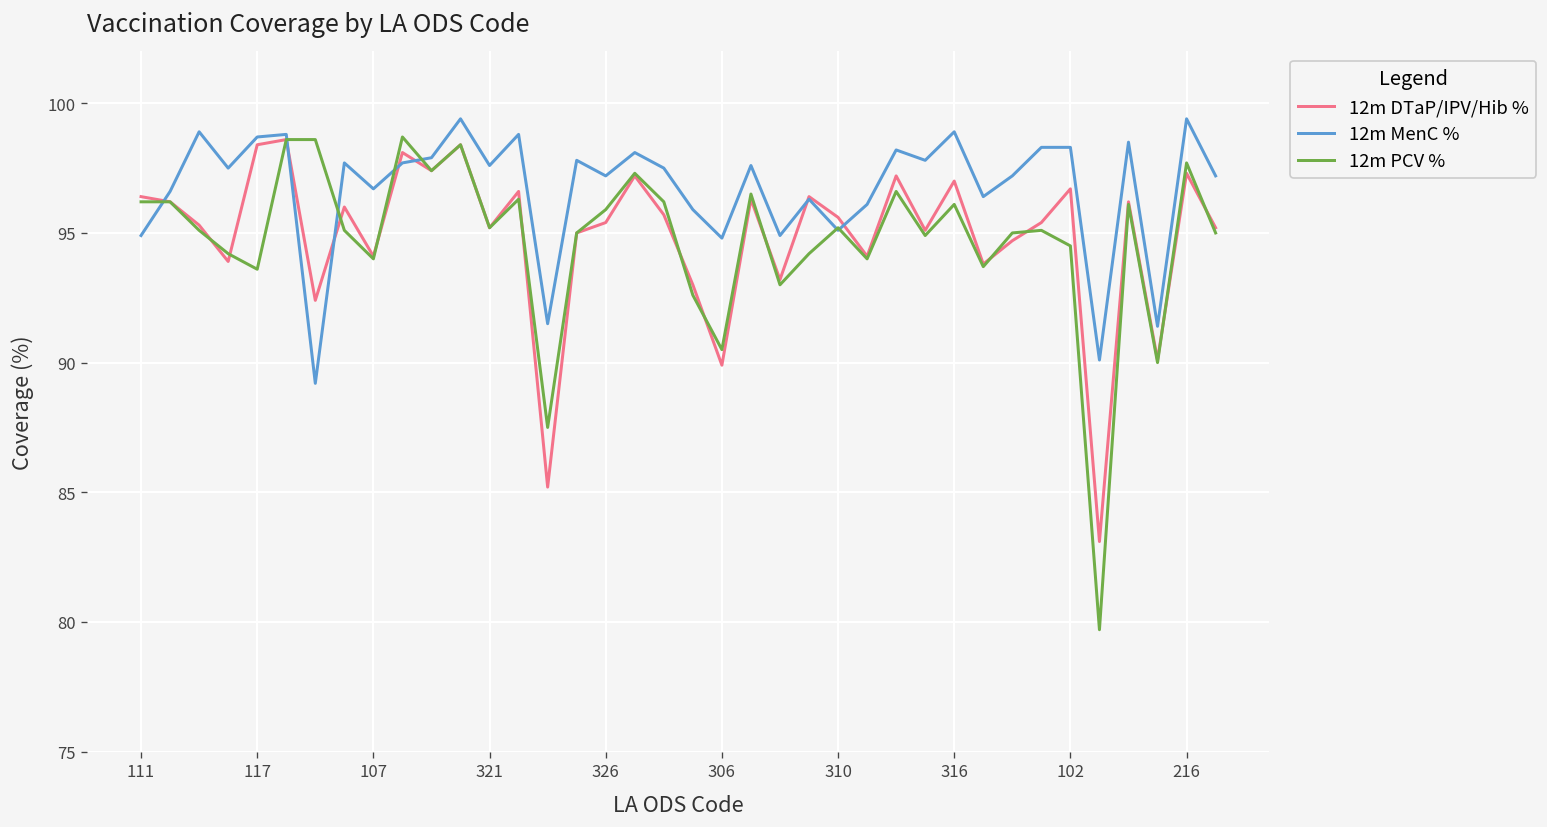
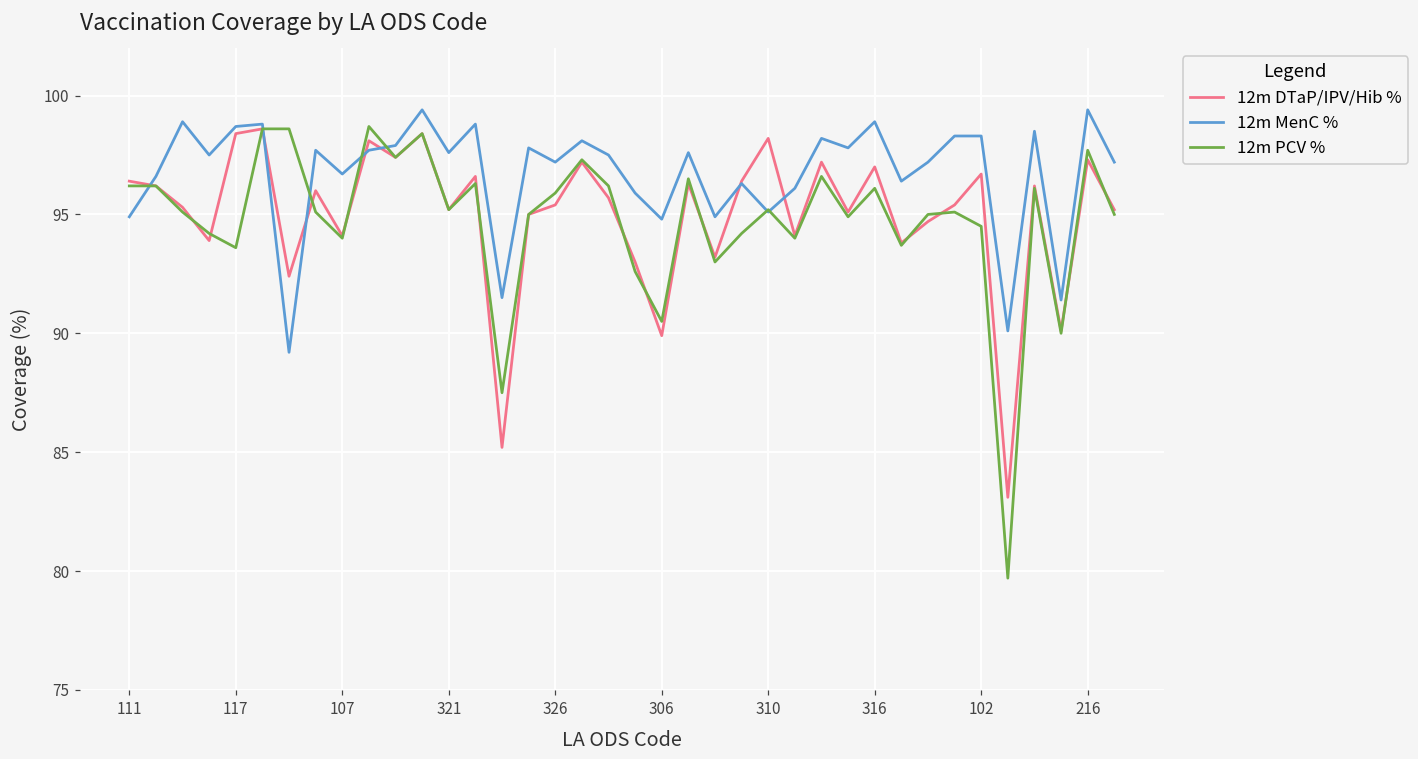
  {
    "12m DTaP/IPV/Hib %": {
      "111": 96.4,
      "117": 98.4,
      "326": 95.4,
      "306": 89.9,
-     "310": 95.6,
+     "310": 98.2,
      "316": 97.0,
      "102": 96.7,
      "216": 97.3
    },
    "12m MenC %": {
      "111": 94.9,
      "117": 98.7,
      "107": 96.7,
      "321": 97.6,
      "326": 97.2,
      "306": 94.8,
      "316": 98.9,
      "102": 98.3,
      "216": 99.4
    },
    "12m PCV %": {
      "111": 96.2,
      "117": 93.6,
      "326": 95.9,
      "306": 90.5,
      "316": 96.1,
      "102": 94.5,
      "216": 97.7
    }
  }
